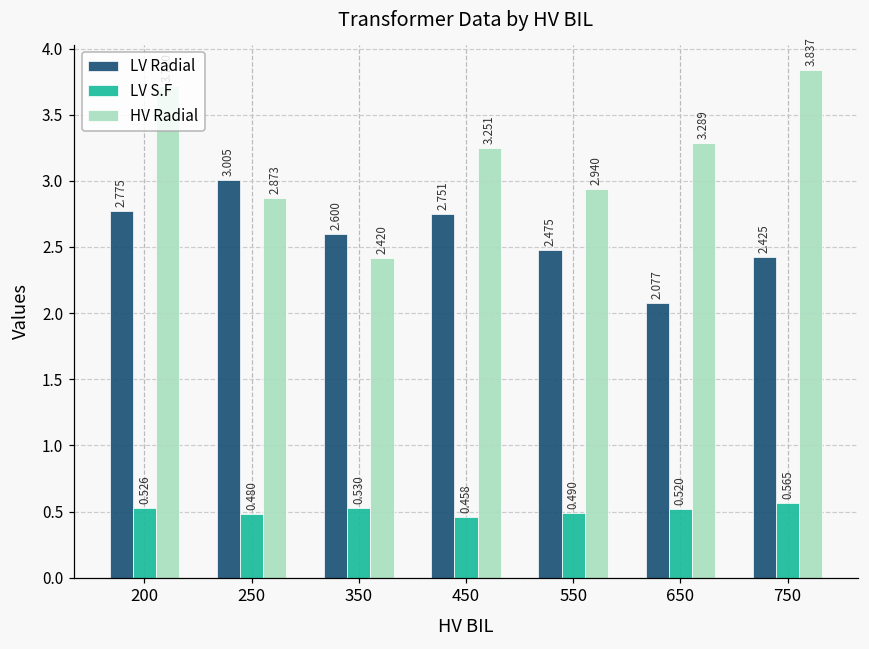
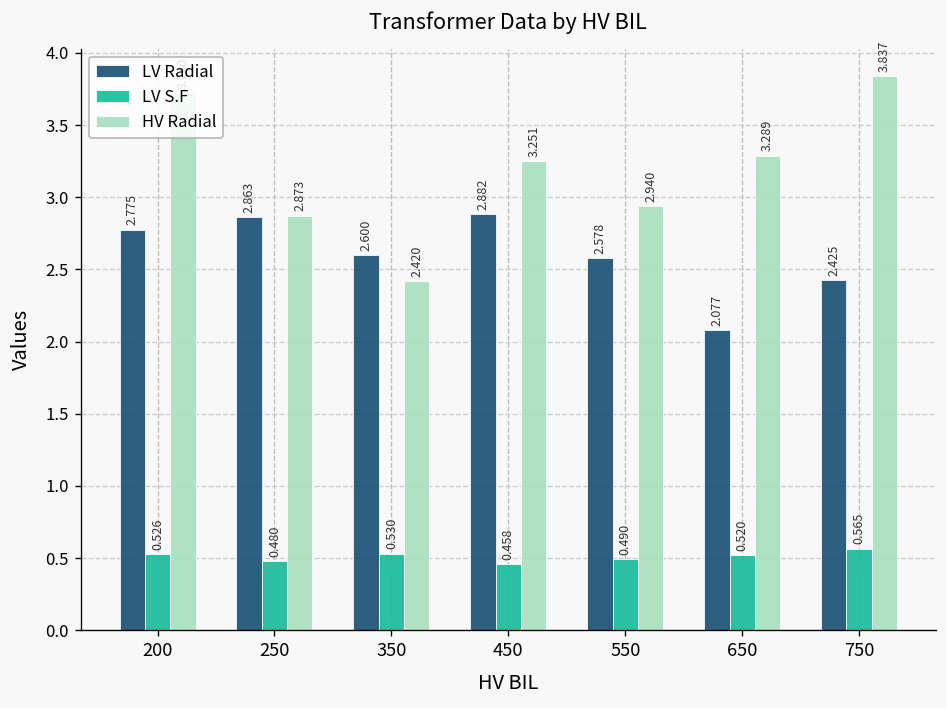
  {
    "LV Radial": {
      "200": 2.775,
-     "250": 3.005,
+     "250": 2.863,
      "350": 2.600,
-     "450": 2.751,
-     "550": 2.475,
+     "450": 2.882,
+     "550": 2.578,
      "650": 2.077,
      "750": 2.425
    },
    "LV S.F": {
      "200": 0.526,
      "250": 0.480,
      "350": 0.530,
      "450": 0.458,
      "550": 0.490,
      "650": 0.520,
      "750": 0.565
    },
    "HV Radial": {
      "250": 2.873,
      "350": 2.420,
      "450": 3.251,
      "550": 2.940,
      "650": 3.289,
      "750": 3.837
    }
  }
